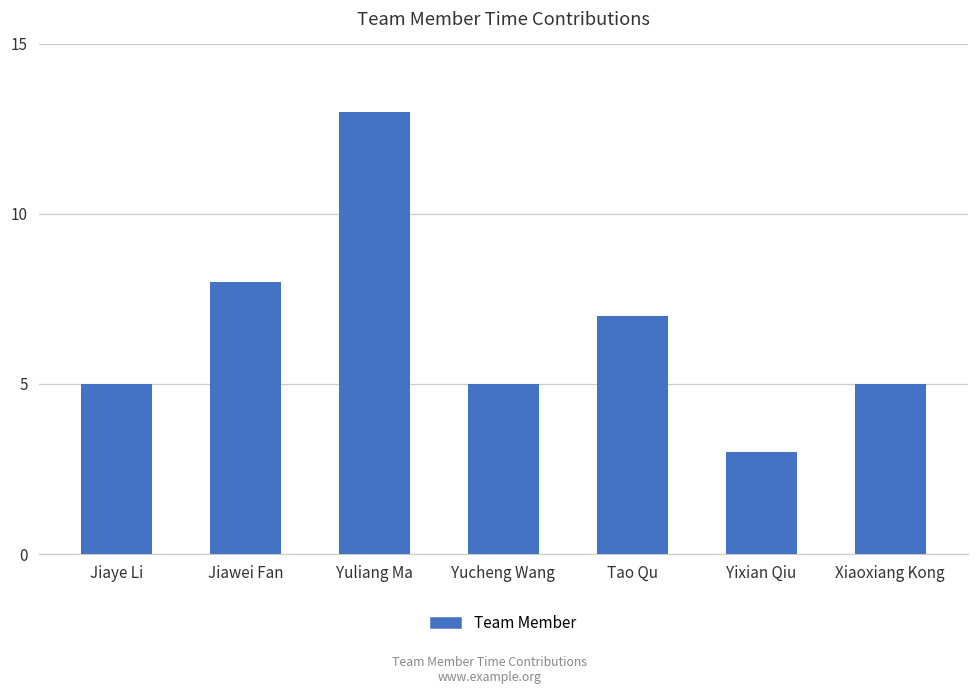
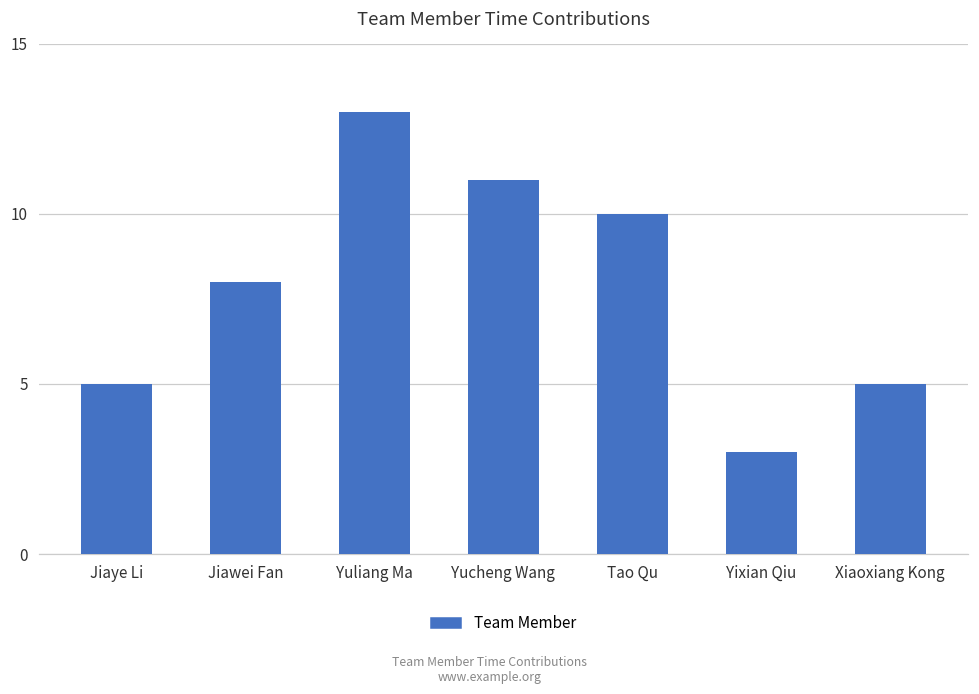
  {
    "Jiaye Li": 5,
    "Jiawei Fan": 8,
    "Yuliang Ma": 13,
-   "Yucheng Wang": 5,
-   "Tao Qu": 7,
+   "Yucheng Wang": 11,
+   "Tao Qu": 10,
    "Yixian Qiu": 3,
    "Xiaoxiang Kong": 5
  }
